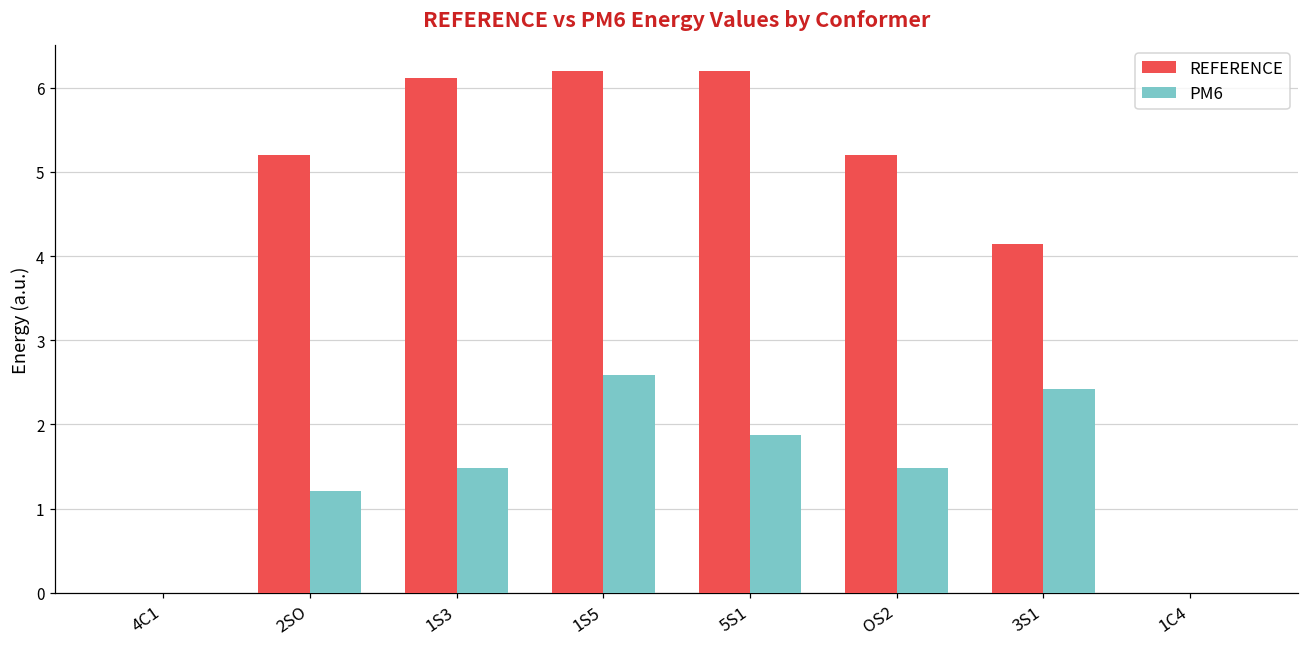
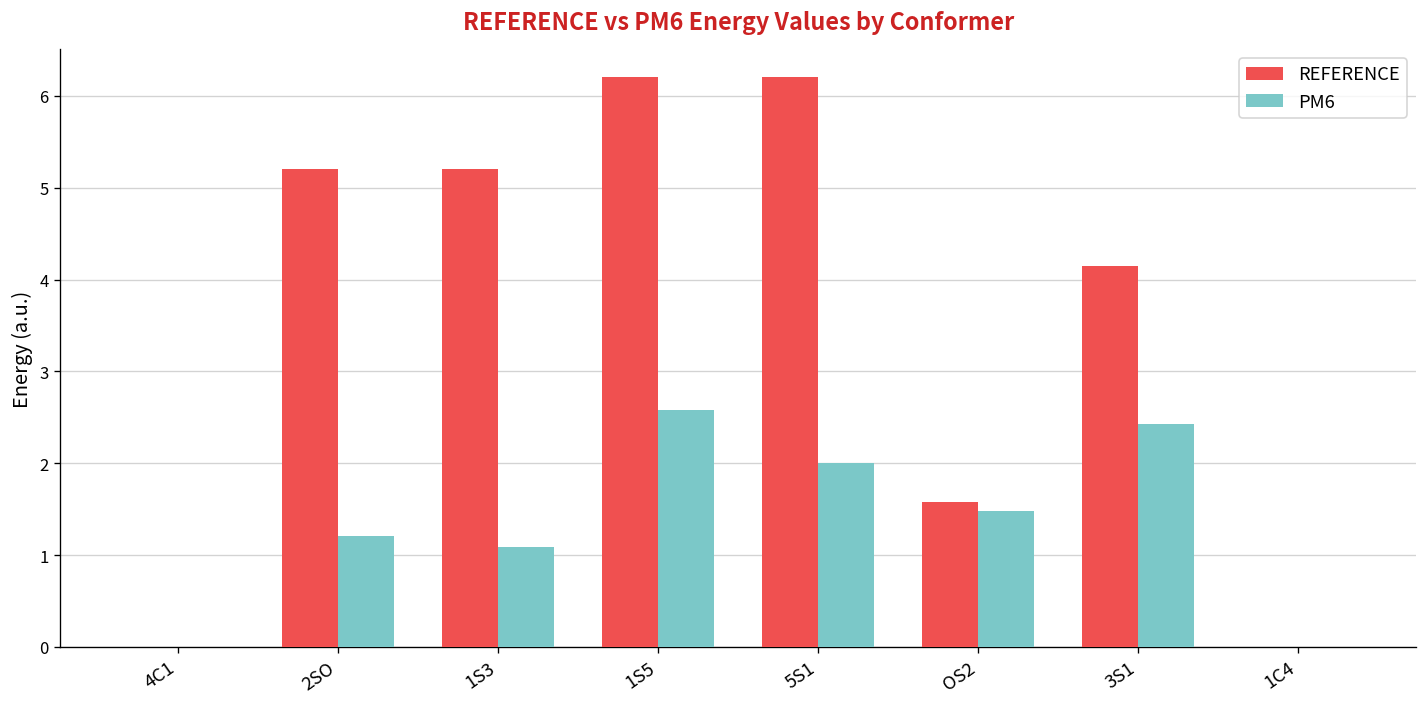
  {
    "REFERENCE": {
      "4C1": 0.0,
      "2SO": 5.2,
-     "1S3": 6.1,
+     "1S3": 5.2,
      "1S5": 6.2,
      "5S1": 6.2,
-     "OS2": 5.2,
+     "OS2": 1.6,
      "3S1": 4.1,
      "1C4": 0.0
    },
    "PM6": {
      "4C1": 0.0,
      "2SO": 1.2,
-     "1S3": 1.5,
+     "1S3": 1.1,
      "1S5": 2.6,
-     "5S1": 1.9,
+     "5S1": 2.0,
      "OS2": 1.5,
      "3S1": 2.4,
      "1C4": 0.0
    }
  }
